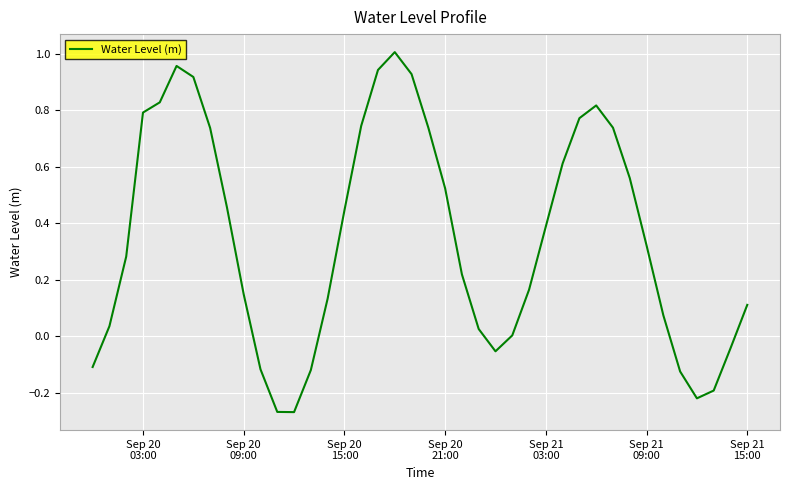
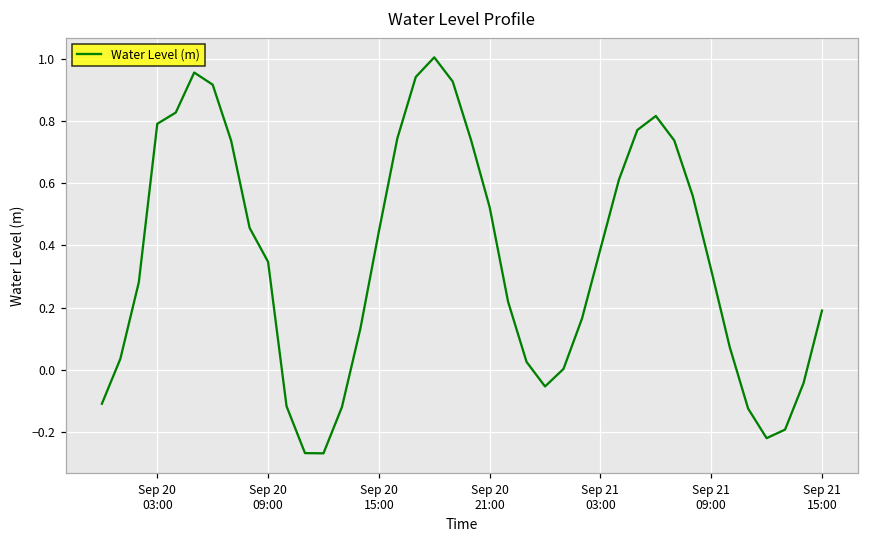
  {
    "Sep 20 03:00": 0.79,
-   "Sep 20 09:00": 0.15,
+   "Sep 20 09:00": 0.35,
    "Sep 20 15:00": 0.45,
    "Sep 20 21:00": 0.52,
    "Sep 21 03:00": 0.39,
    "Sep 21 09:00": 0.32,
-   "Sep 21 15:00": 0.11
+   "Sep 21 15:00": 0.19
  }
